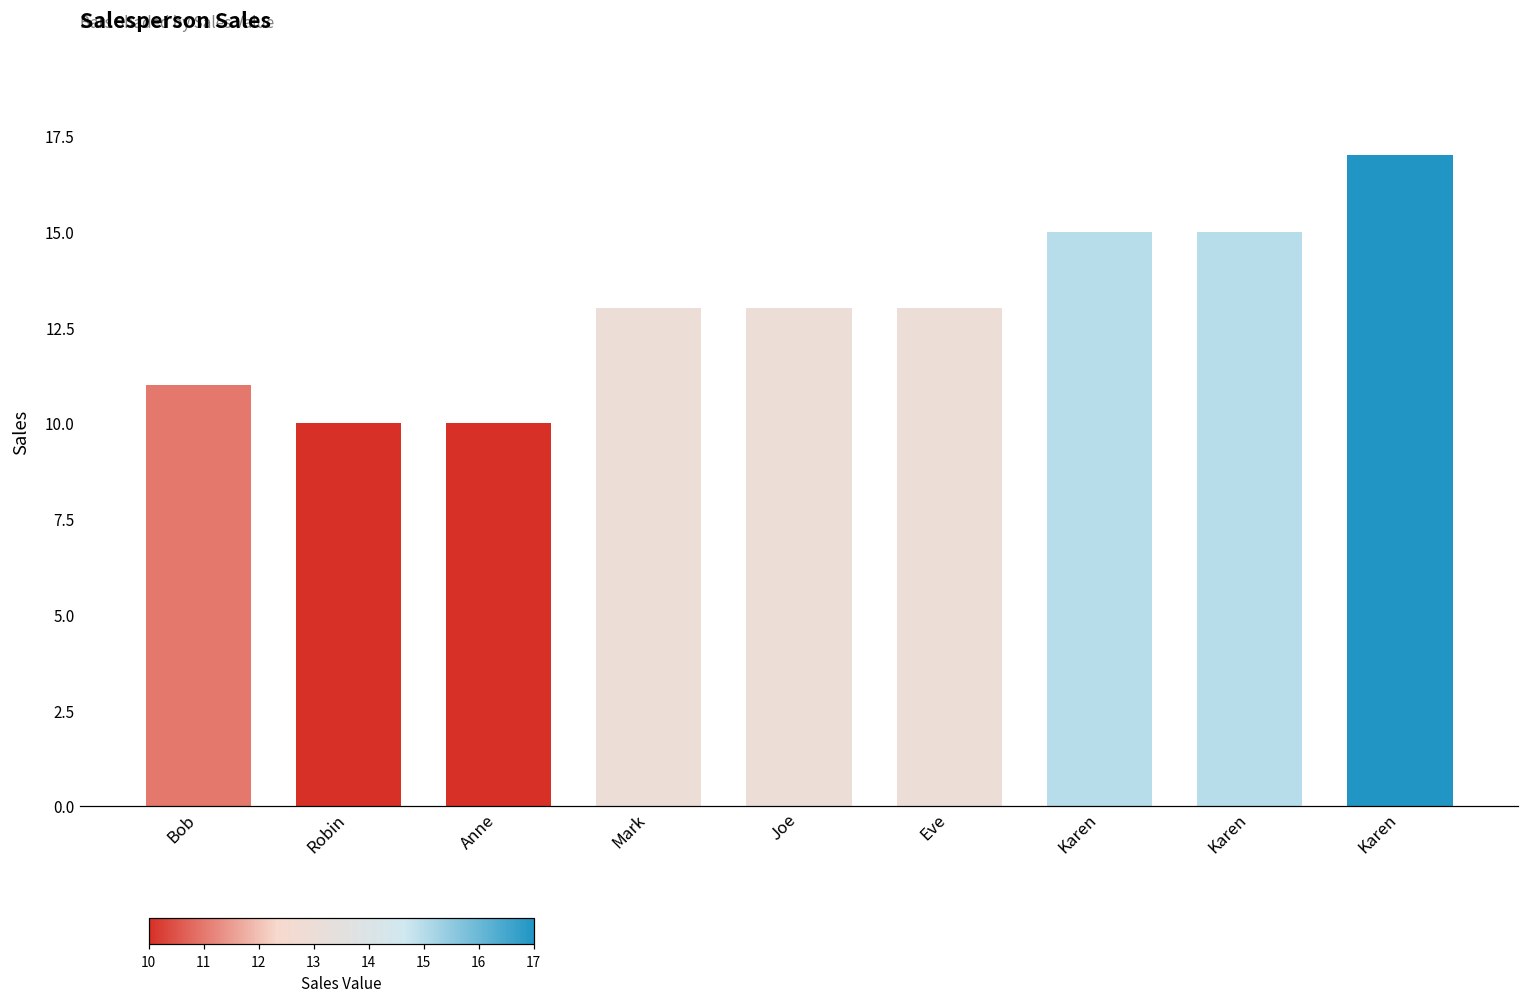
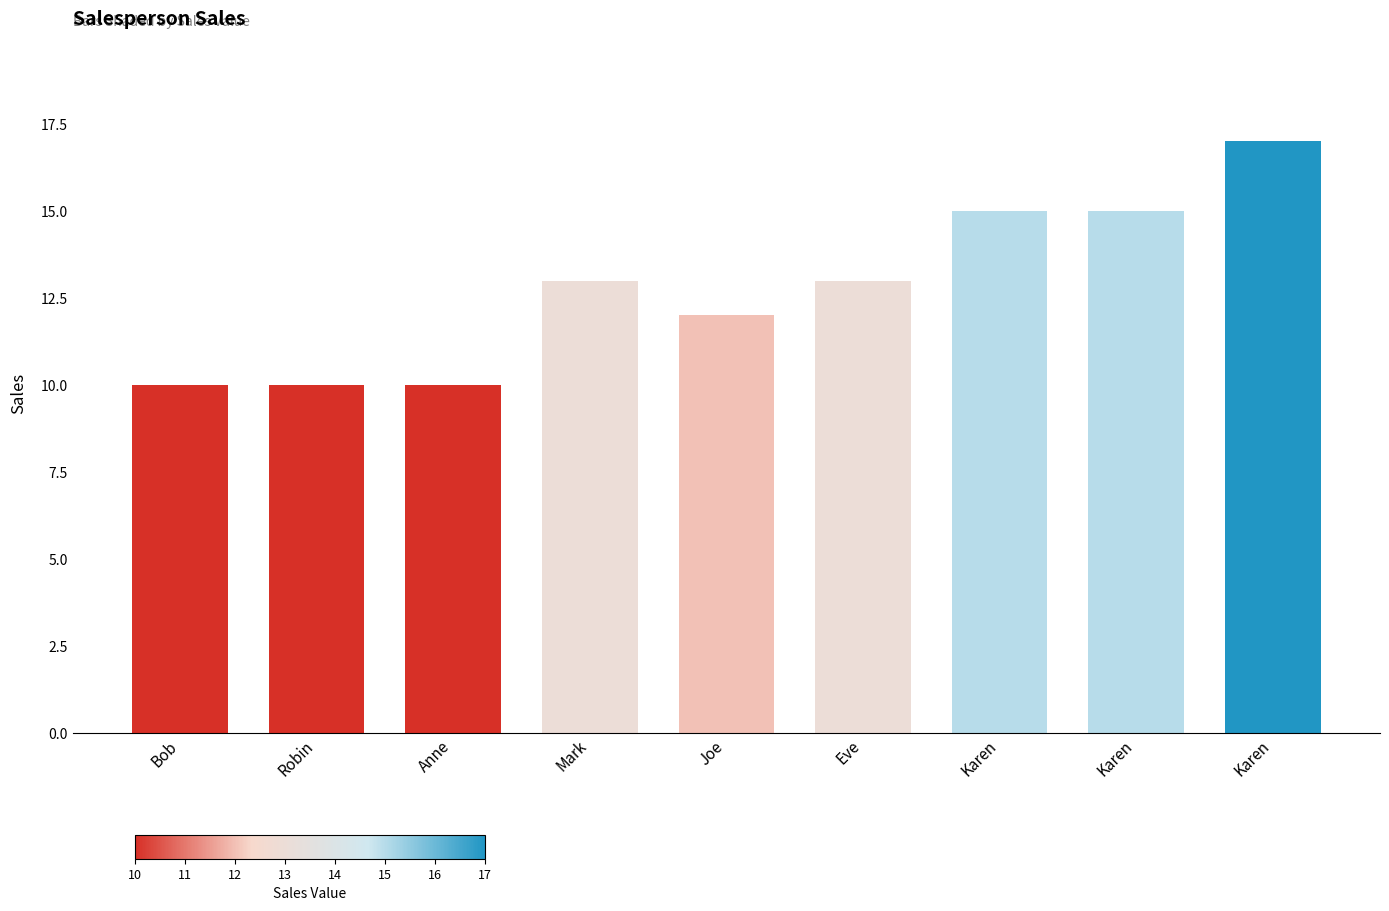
  {
-   "Bob": 11,
+   "Bob": 10,
    "Robin": 10,
    "Anne": 10,
    "Mark": 13,
-   "Joe": 13,
+   "Joe": 12,
    "Eve": 13
  }
